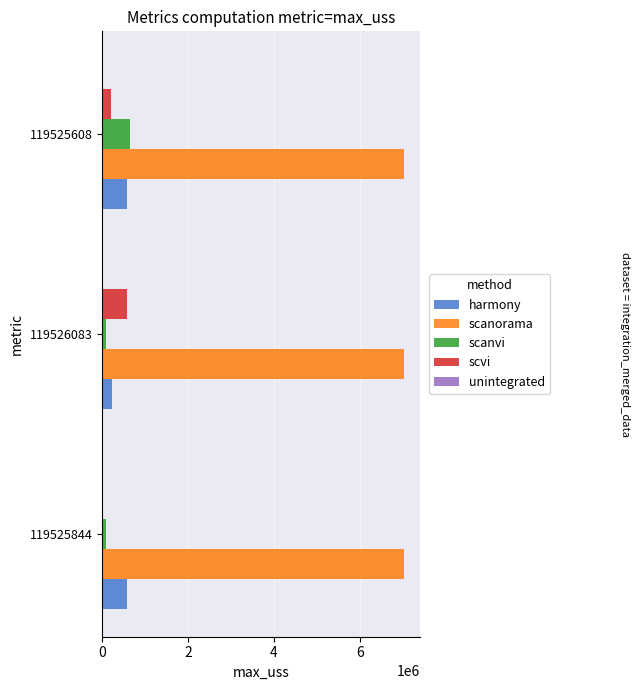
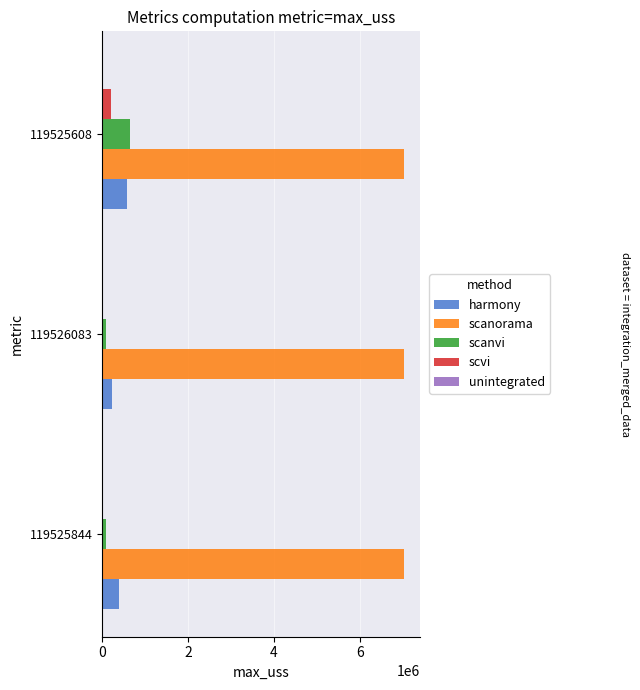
  {
    "harmony": {
      "119525608": 600000,
      "119526083": 200000,
-     "119525844": 600000
+     "119525844": 400000
    },
    "scanorama": {
      "119525608": 7000000,
      "119526083": 7000000,
      "119525844": 7000000
    },
    "scanvi": {
      "119525608": 600000,
      "119526083": 100000,
      "119525844": 100000
    },
    "scvi": {
      "119525608": 200000,
-     "119526083": 600000
+     "119526083": 0
    }
  }
